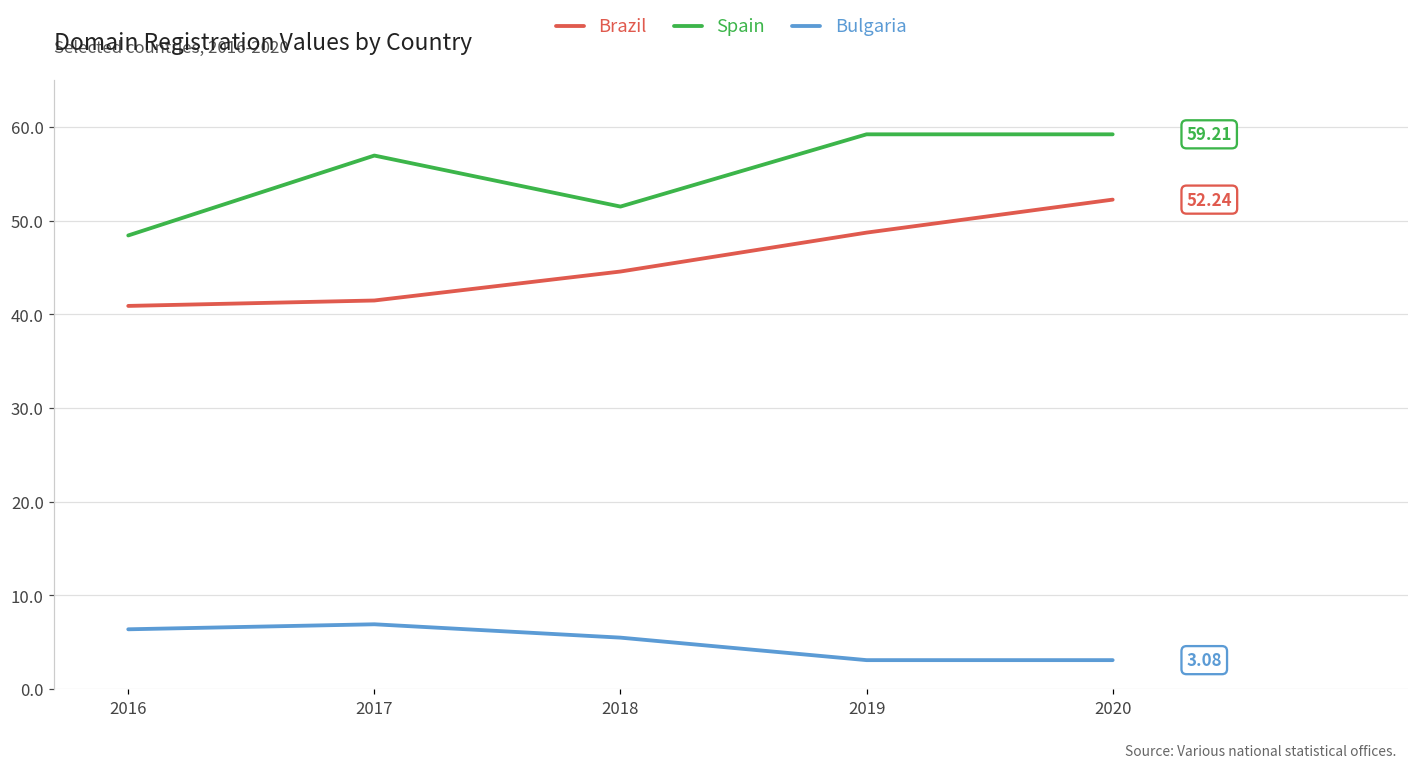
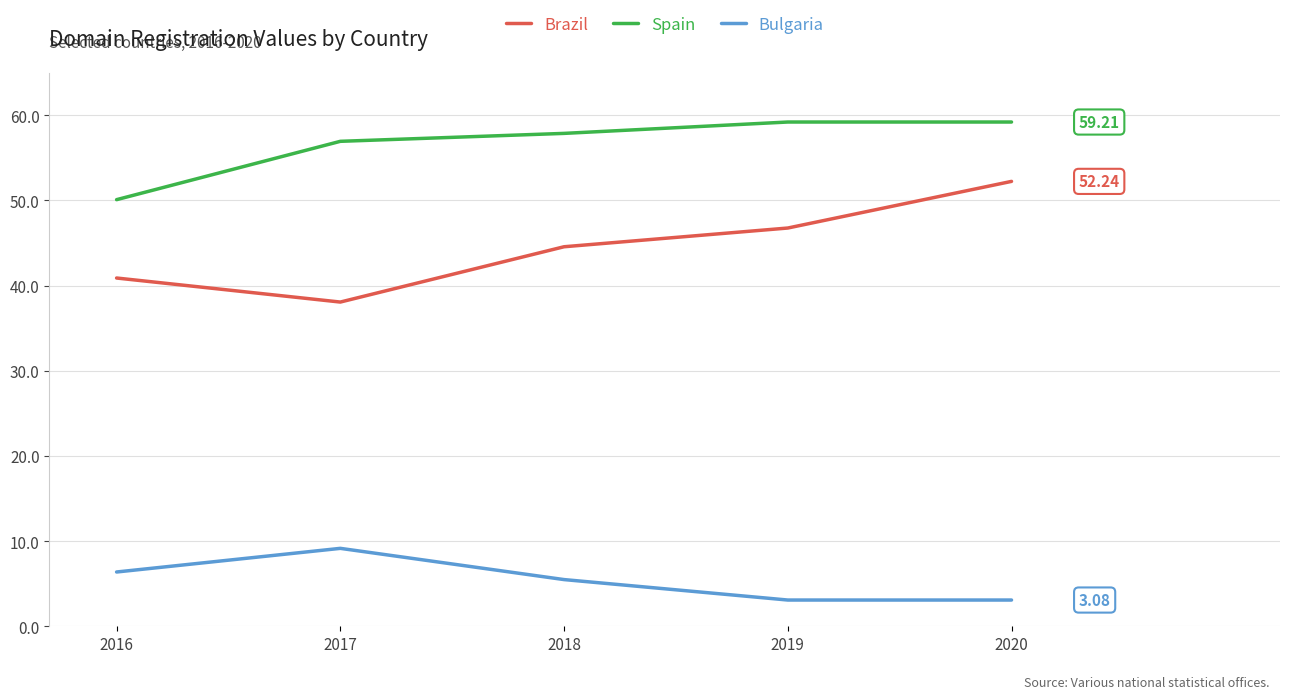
  {
    "Brazil": {
      "2016": 41,
-     "2017": 41,
+     "2017": 38,
      "2018": 45,
-     "2019": 49,
+     "2019": 47,
      "2020": 52
    },
    "Spain": {
-     "2016": 48,
+     "2016": 50,
      "2017": 57,
-     "2018": 52,
+     "2018": 58,
      "2019": 59,
      "2020": 59
    },
    "Bulgaria": {
      "2016": 6,
-     "2017": 7,
+     "2017": 9,
      "2018": 5,
      "2019": 3,
      "2020": 3
    }
  }
